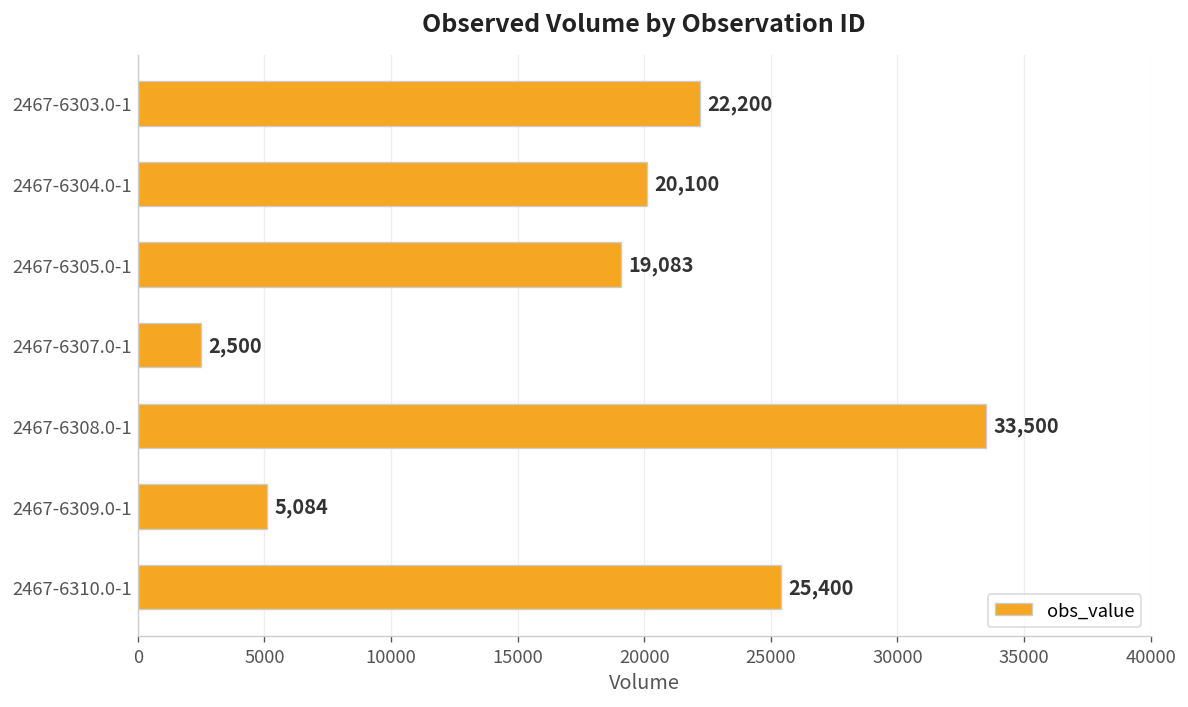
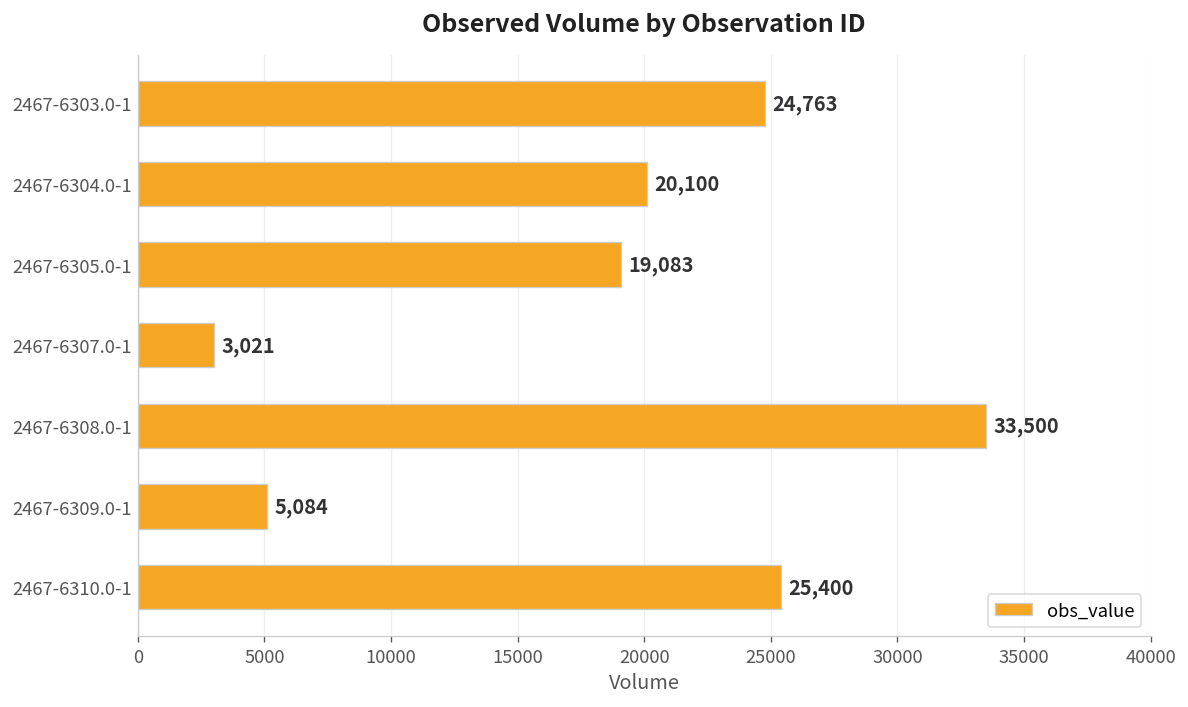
  {
-   "2467-6303.0-1": "22,200",
+   "2467-6303.0-1": "24,763",
    "2467-6304.0-1": "20,100",
    "2467-6305.0-1": "19,083",
-   "2467-6307.0-1": "2,500",
+   "2467-6307.0-1": "3,021",
    "2467-6308.0-1": "33,500",
    "2467-6309.0-1": "5,084",
    "2467-6310.0-1": "25,400"
  }
